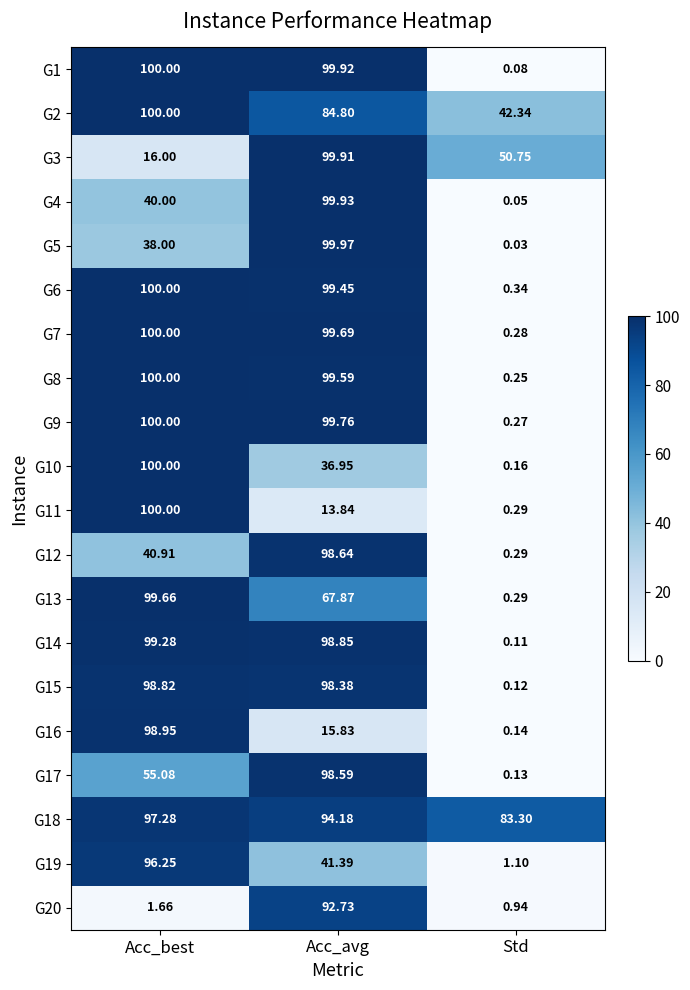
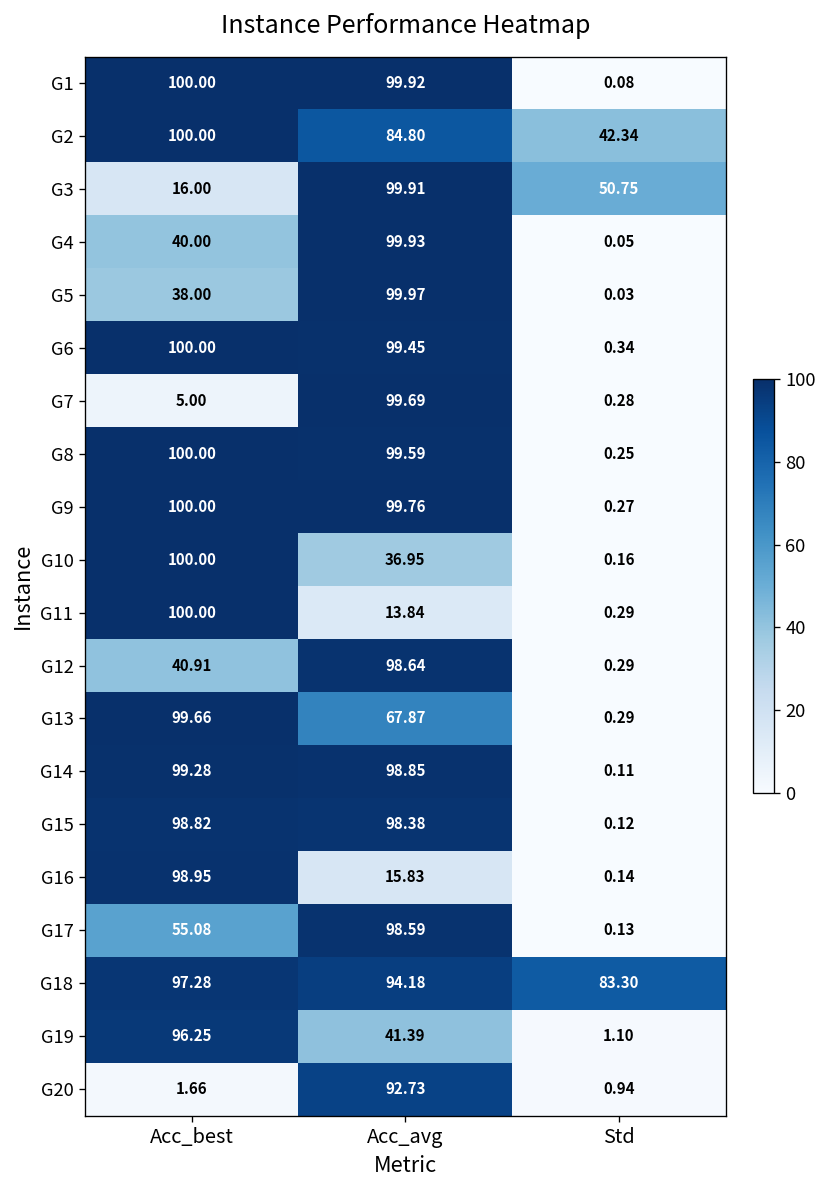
  {
    "G1": {
      "Acc_best": 100.00,
      "Acc_avg": 99.92,
      "Std": 0.08
    },
    "G2": {
      "Acc_best": 100.00,
      "Acc_avg": 84.80,
      "Std": 42.34
    },
    "G3": {
      "Acc_best": 16.00,
      "Acc_avg": 99.91,
      "Std": 50.75
    },
    "G4": {
      "Acc_best": 40.00,
      "Acc_avg": 99.93,
      "Std": 0.05
    },
    "G5": {
      "Acc_best": 38.00,
      "Acc_avg": 99.97,
      "Std": 0.03
    },
    "G6": {
      "Acc_best": 100.00,
      "Acc_avg": 99.45,
      "Std": 0.34
    },
    "G7": {
-     "Acc_best": 100.00,
+     "Acc_best": 5.00,
      "Acc_avg": 99.69,
      "Std": 0.28
    },
    "G8": {
      "Acc_best": 100.00,
      "Acc_avg": 99.59,
      "Std": 0.25
    },
    "G9": {
      "Acc_best": 100.00,
      "Acc_avg": 99.76,
      "Std": 0.27
    },
    "G10": {
      "Acc_best": 100.00,
      "Acc_avg": 36.95,
      "Std": 0.16
    },
    "G11": {
      "Acc_best": 100.00,
      "Acc_avg": 13.84,
      "Std": 0.29
    },
    "G12": {
      "Acc_best": 40.91,
      "Acc_avg": 98.64,
      "Std": 0.29
    },
    "G13": {
      "Acc_best": 99.66,
      "Acc_avg": 67.87,
      "Std": 0.29
    },
    "G14": {
      "Acc_best": 99.28,
      "Acc_avg": 98.85,
      "Std": 0.11
    },
    "G15": {
      "Acc_best": 98.82,
      "Acc_avg": 98.38,
      "Std": 0.12
    },
    "G16": {
      "Acc_best": 98.95,
      "Acc_avg": 15.83,
      "Std": 0.14
    },
    "G17": {
      "Acc_best": 55.08,
      "Acc_avg": 98.59,
      "Std": 0.13
    },
    "G18": {
      "Acc_best": 97.28,
      "Acc_avg": 94.18,
      "Std": 83.30
    },
    "G19": {
      "Acc_best": 96.25,
      "Acc_avg": 41.39,
      "Std": 1.10
    },
    "G20": {
      "Acc_best": 1.66,
      "Acc_avg": 92.73,
      "Std": 0.94
    }
  }
